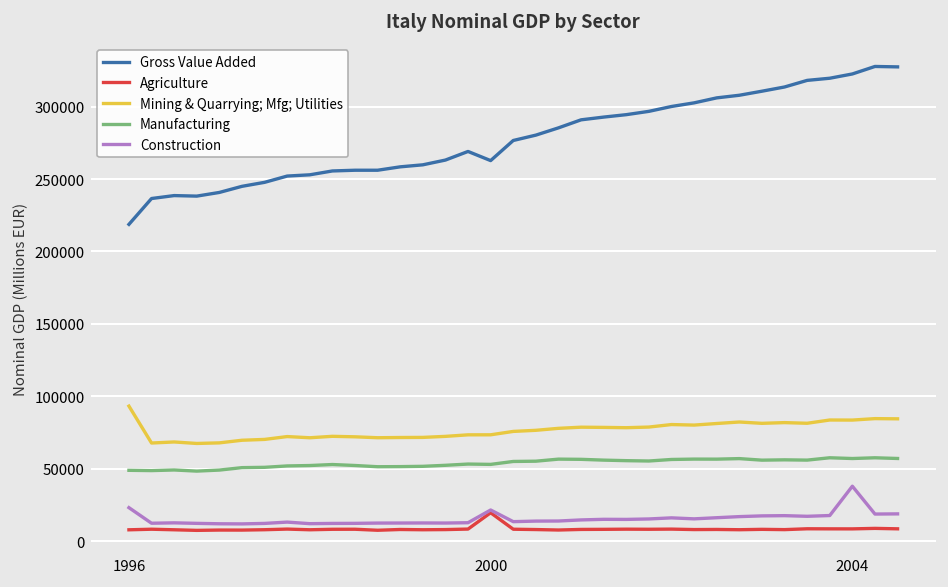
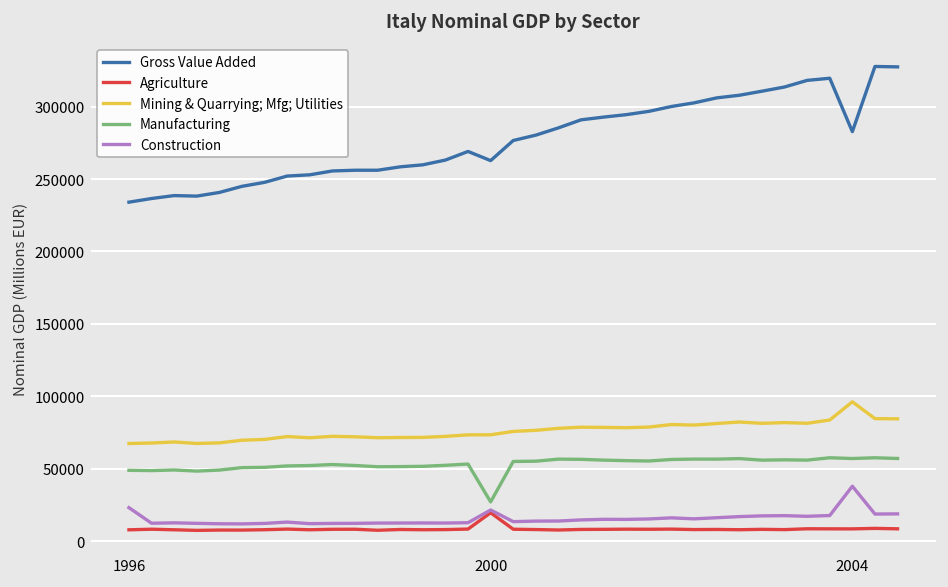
  {
    "Gross Value Added": {
-     "1996": 219000,
+     "1996": 234000,
      "2000": 263000,
-     "2004": 323000
+     "2004": 283000
    },
    "Agriculture": {
      "1996": 8000,
      "2004": 8000
    },
    "Mining & Quarrying; Mfg; Utilities": {
-     "1996": 93000,
+     "1996": 67000,
      "2000": 73000,
-     "2004": 84000
+     "2004": 96000
    },
    "Manufacturing": {
      "1996": 49000,
-     "2000": 53000,
+     "2000": 27000,
      "2004": 57000
    },
    "Construction": {
      "1996": 23000,
      "2004": 38000
    }
  }
